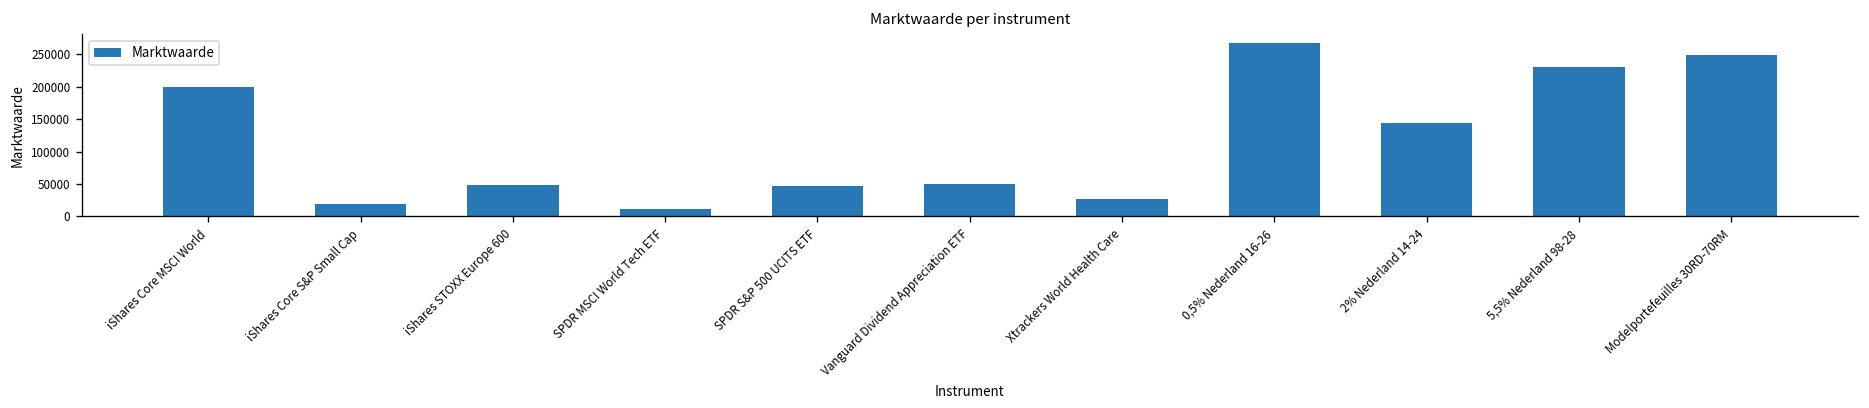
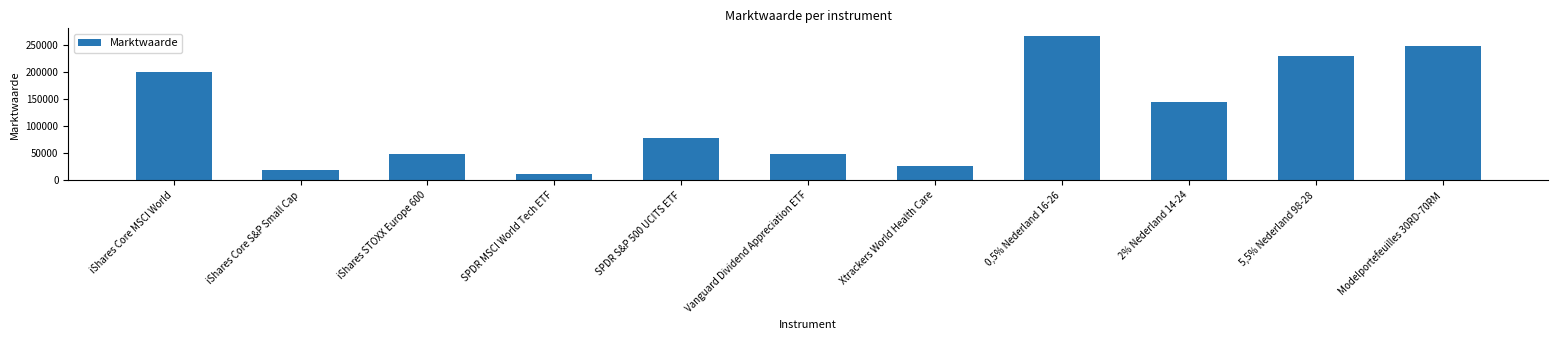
  {
    "iShares Core MSCI World": 200000,
    "iShares Core S&P Small Cap": 20000,
    "iShares STOXX Europe 600": 50000,
    "SPDR MSCI World Tech ETF": 10000,
-   "SPDR S&P 500 UCITS ETF": 50000,
+   "SPDR S&P 500 UCITS ETF": 80000,
    "Vanguard Dividend Appreciation ETF": 50000,
    "Xtrackers World Health Care": 30000,
    "0,5% Nederland 16-26": 270000,
    "2% Nederland 14-24": 140000,
    "5,5% Nederland 98-28": 230000,
    "Modelportefeuilles 30RD-70RM": 250000
  }
